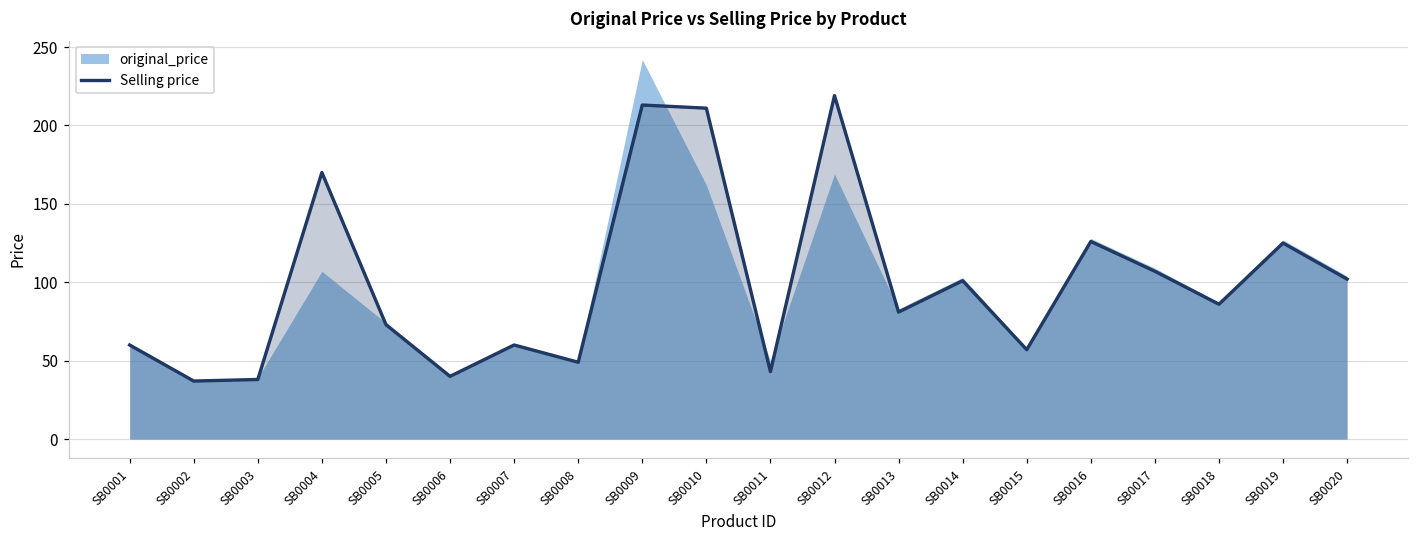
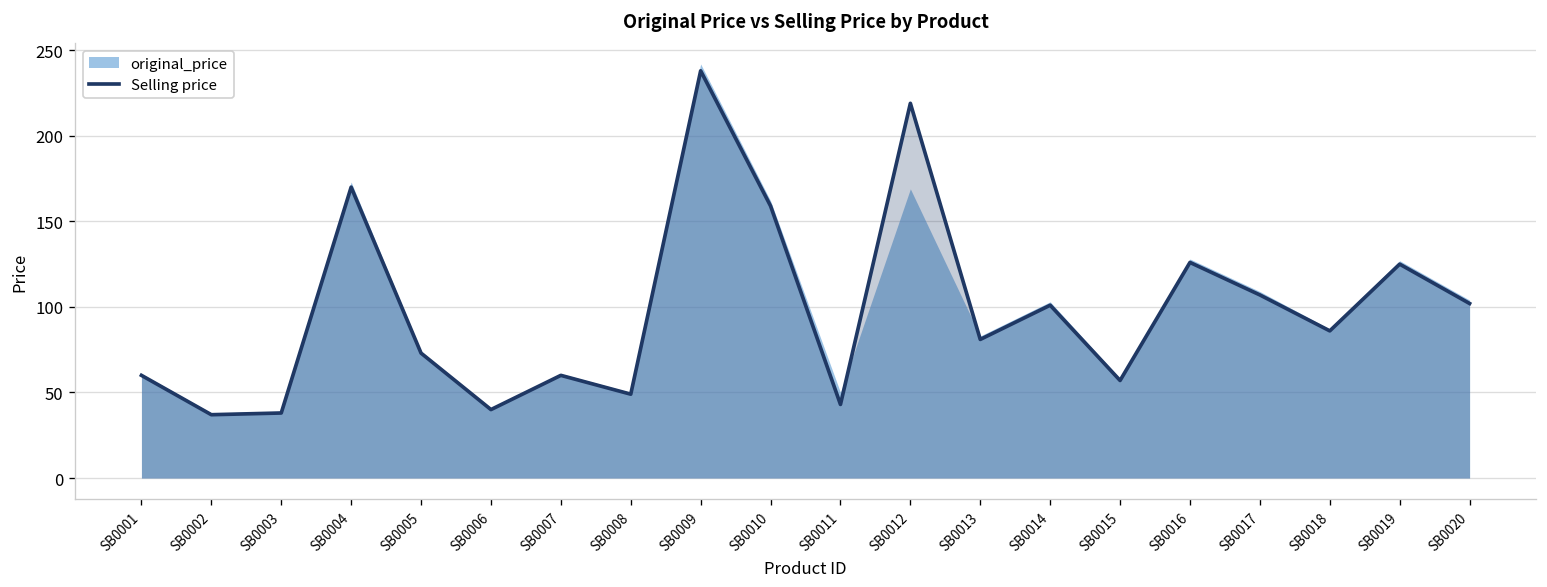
  {
    "original_price": {
-     "SB0004": 107,
+     "SB0004": 173,
      "SB0009": 242,
      "SB0010": 162,
      "SB0011": 50,
      "SB0012": 169,
      "SB0013": 83,
      "SB0014": 103,
      "SB0016": 128,
      "SB0017": 109,
      "SB0019": 127,
      "SB0020": 104
    },
    "Selling price": {
      "SB0004": 170,
-     "SB0009": 213,
-     "SB0010": 211,
+     "SB0009": 238,
+     "SB0010": 159,
      "SB0011": 43,
      "SB0012": 219,
      "SB0013": 81,
      "SB0014": 101,
      "SB0016": 126,
      "SB0017": 107,
      "SB0019": 125,
      "SB0020": 102
    }
  }
